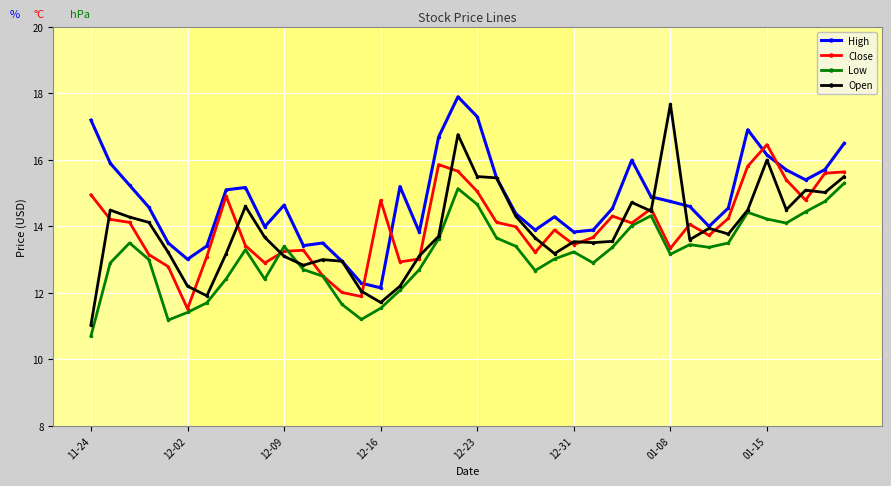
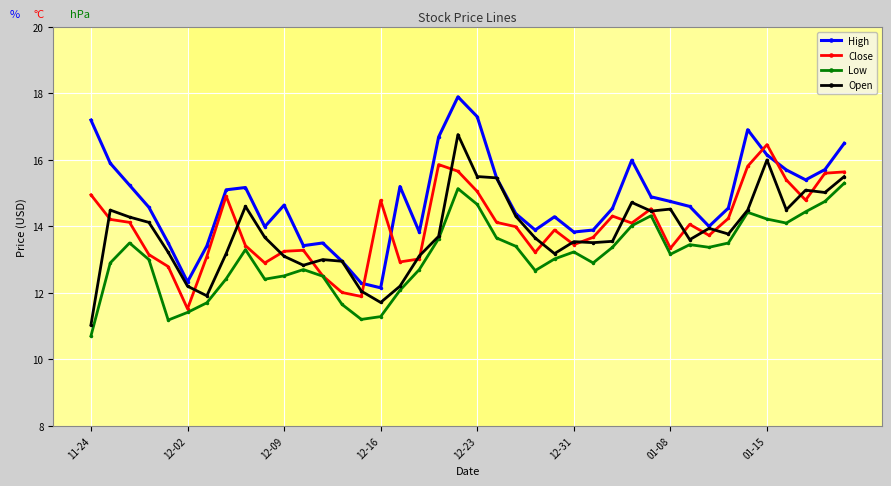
  {
    "High": {
      "11-24": 17.2,
-     "12-02": 13.0,
+     "12-02": 12.3,
      "12-09": 14.6,
      "12-16": 12.2,
      "12-23": 17.3,
      "12-31": 13.8,
      "01-08": 14.8,
      "01-15": 16.2
    },
    "Close": {
      "11-24": 15.0,
      "12-02": 11.5,
      "12-09": 13.3,
      "12-16": 14.8,
      "12-23": 15.1,
      "12-31": 13.5,
      "01-08": 13.3,
      "01-15": 16.5
    },
    "Low": {
      "11-24": 10.7,
      "12-02": 11.4,
-     "12-09": 13.4,
-     "12-16": 11.5,
+     "12-09": 12.5,
+     "12-16": 11.3,
      "12-23": 14.7,
      "12-31": 13.2,
      "01-08": 13.2,
      "01-15": 14.2
    },
    "Open": {
      "11-24": 11.0,
      "12-02": 12.2,
      "12-09": 13.1,
      "12-16": 11.7,
      "12-23": 15.5,
      "12-31": 13.5,
-     "01-08": 17.7,
+     "01-08": 14.5,
      "01-15": 16.0
    }
  }
